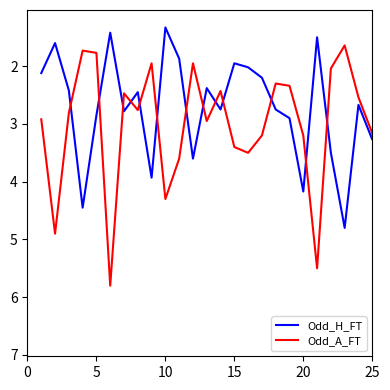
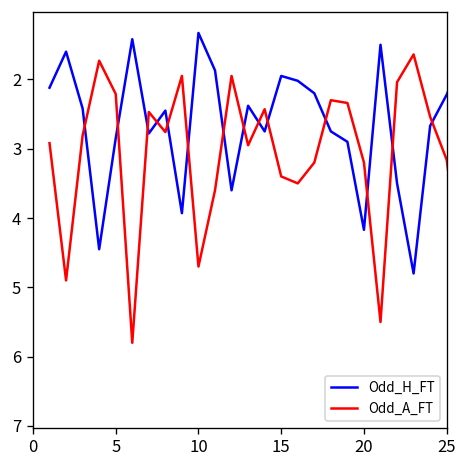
  {
    "Odd_H_FT": {
      "5": 2.9,
      "10": 1.3,
      "15": 2.0,
      "20": 4.2,
-     "25": 3.3
+     "25": 2.2
    },
    "Odd_A_FT": {
-     "5": 1.8,
-     "10": 4.3,
+     "5": 2.2,
+     "10": 4.7,
      "15": 3.4,
      "20": 3.2,
      "25": 3.2
    }
  }
